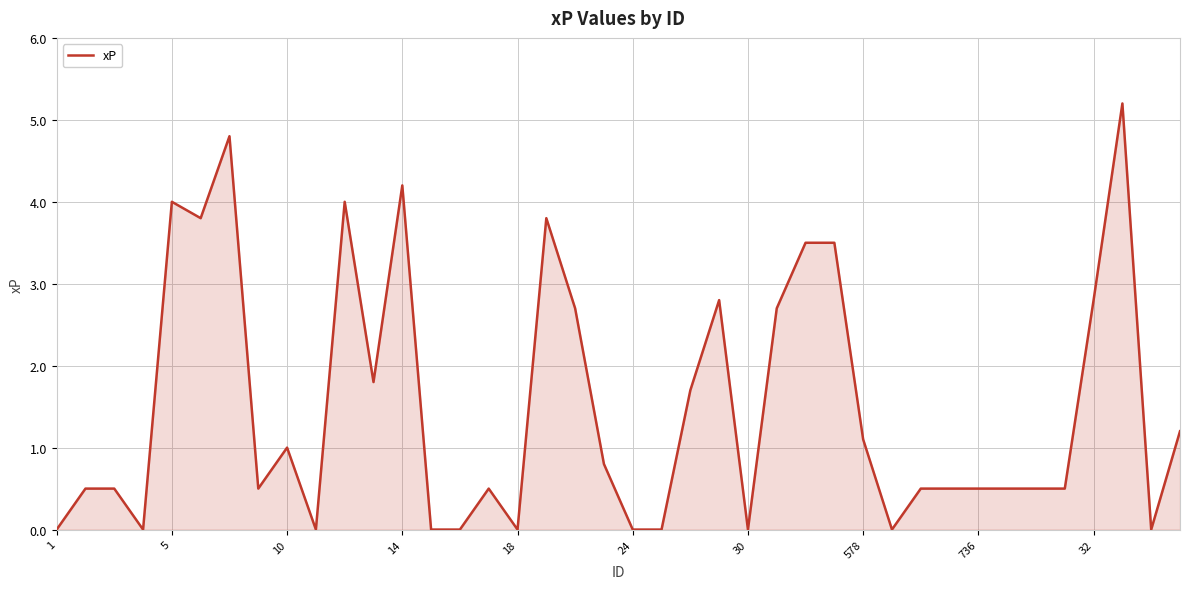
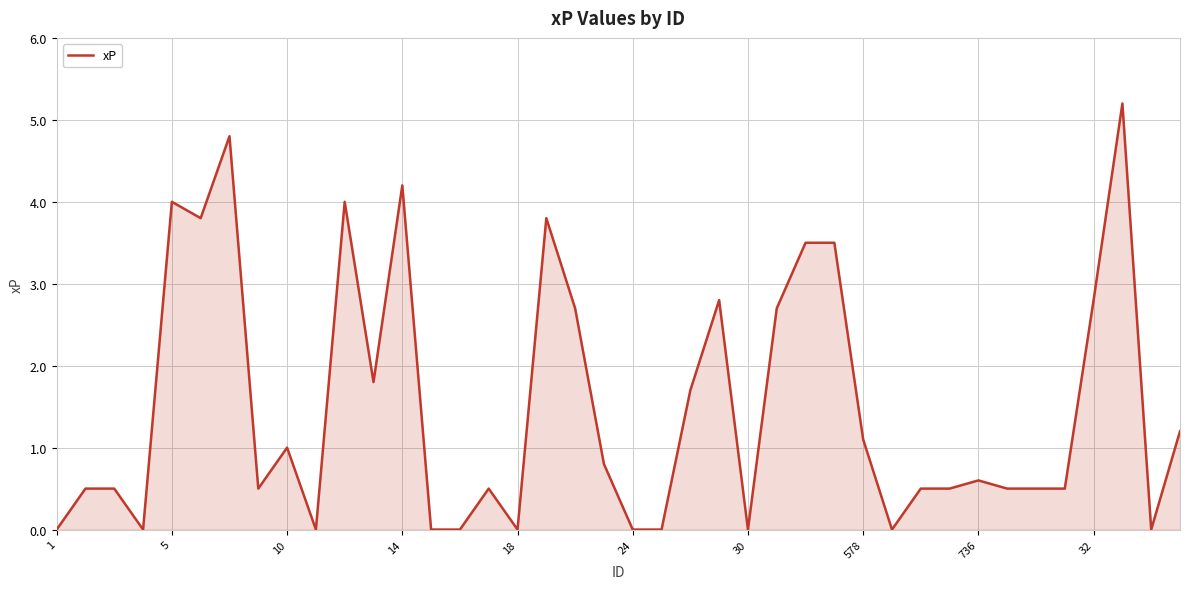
  {
    "24": 0.0,
    "578": 1.1,
-   "736": 0.5,
+   "736": 0.6,
    "32": 2.8
  }
